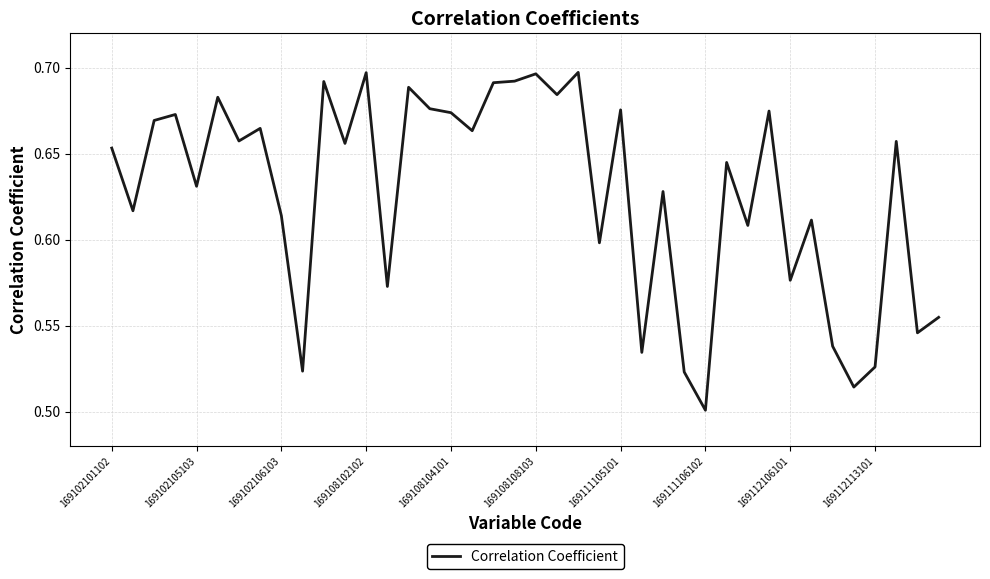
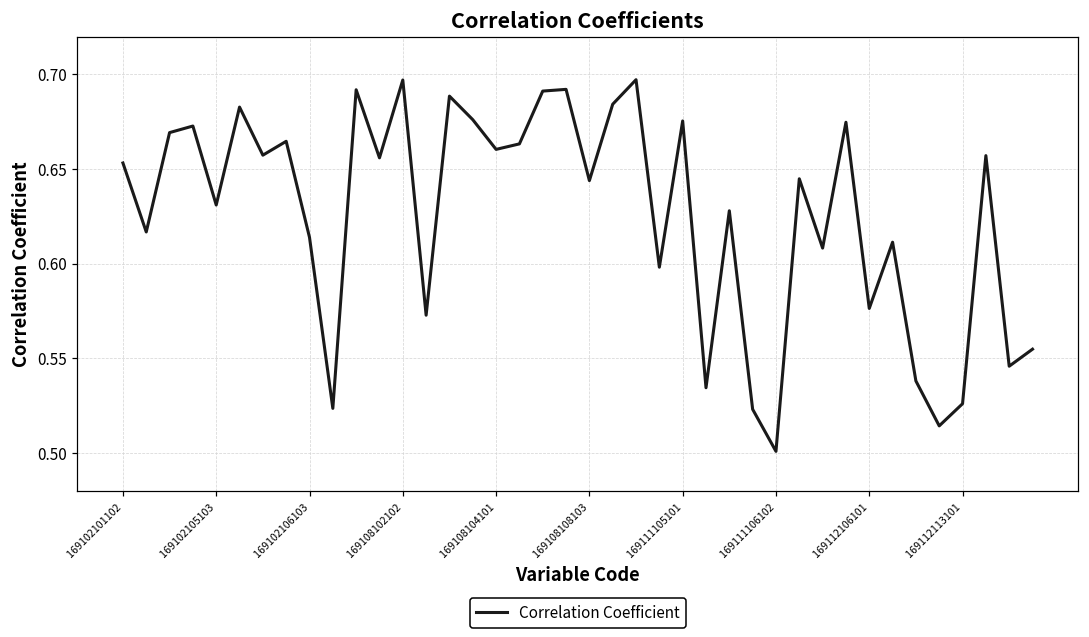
  {
    "169102101102": 0.653,
    "169102105103": 0.631,
    "169102106103": 0.614,
    "169108102102": 0.697,
-   "169108104101": 0.674,
-   "169108108103": 0.696,
+   "169108104101": 0.660,
+   "169108108103": 0.644,
    "169111105101": 0.675,
    "169111106102": 0.501,
    "169112106101": 0.576,
    "169112113101": 0.526
  }
